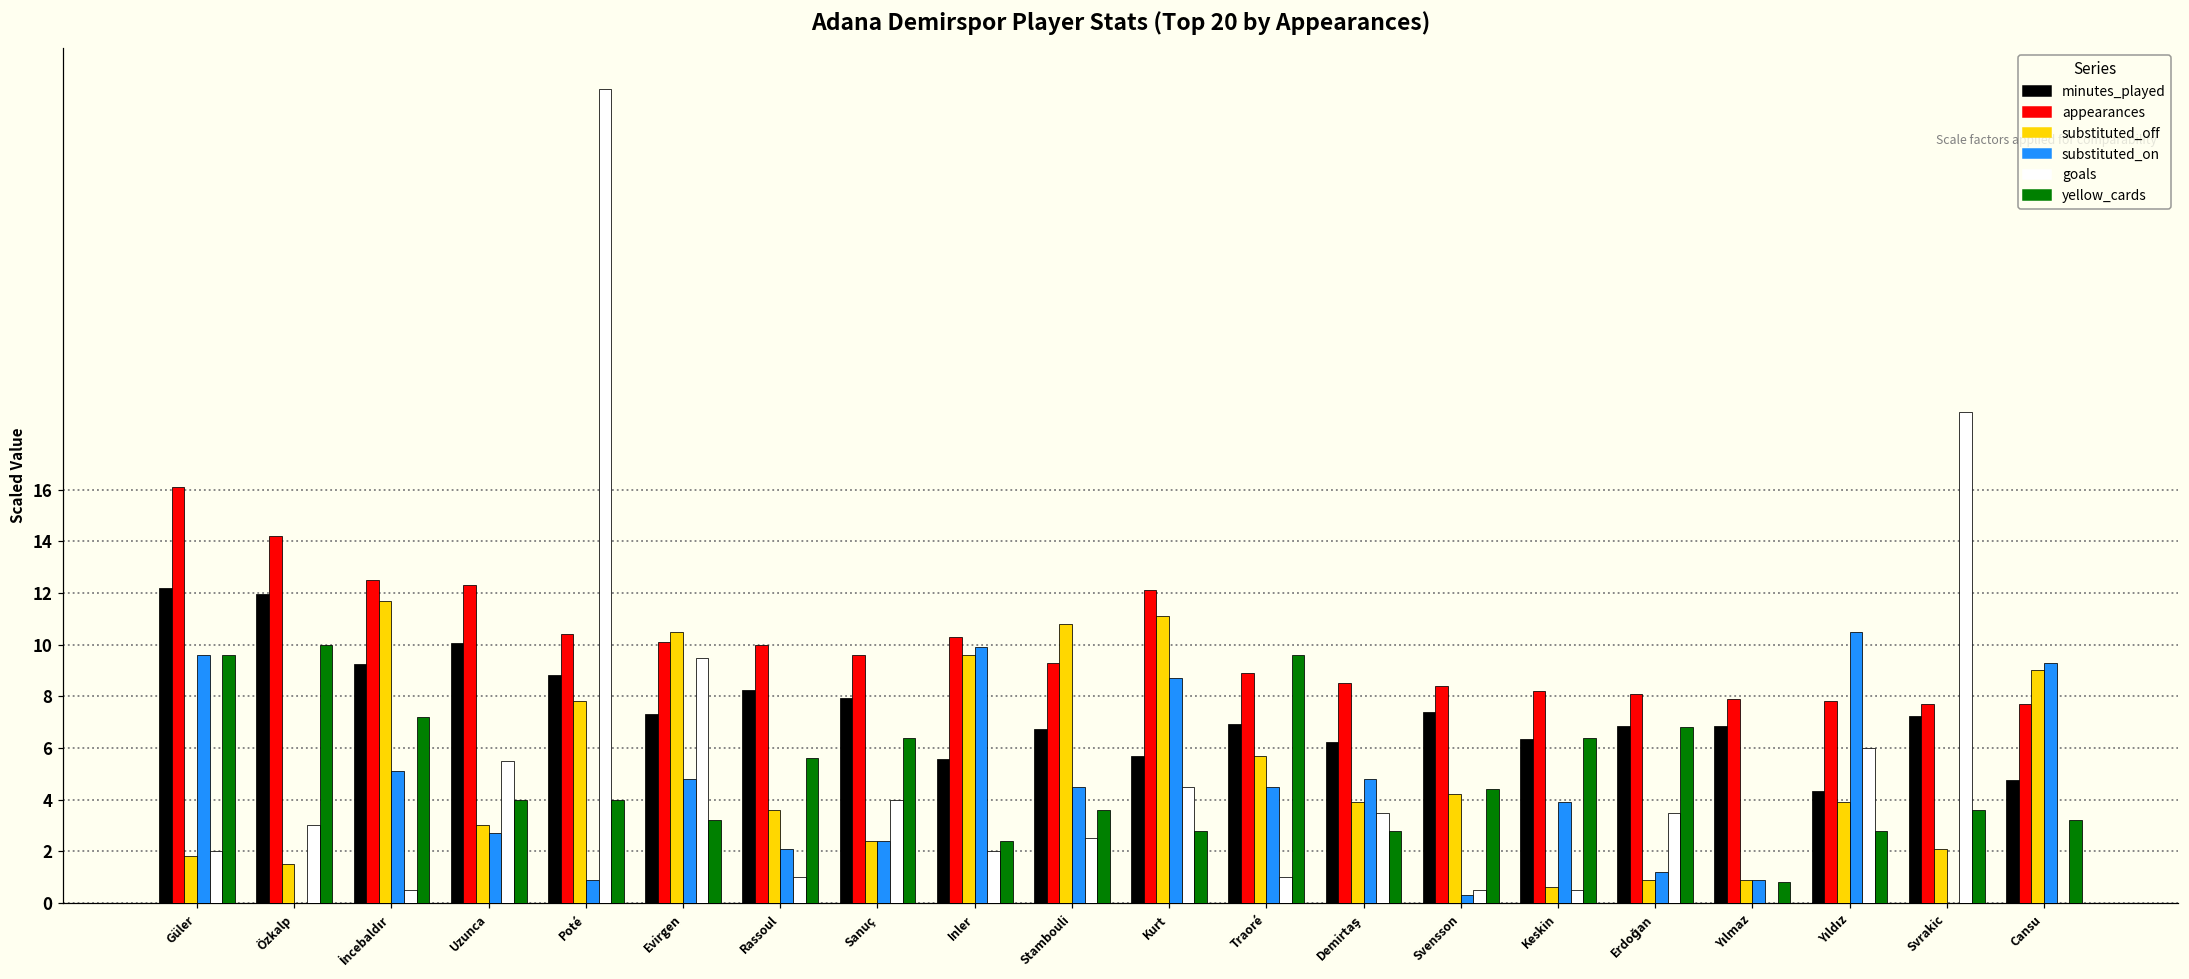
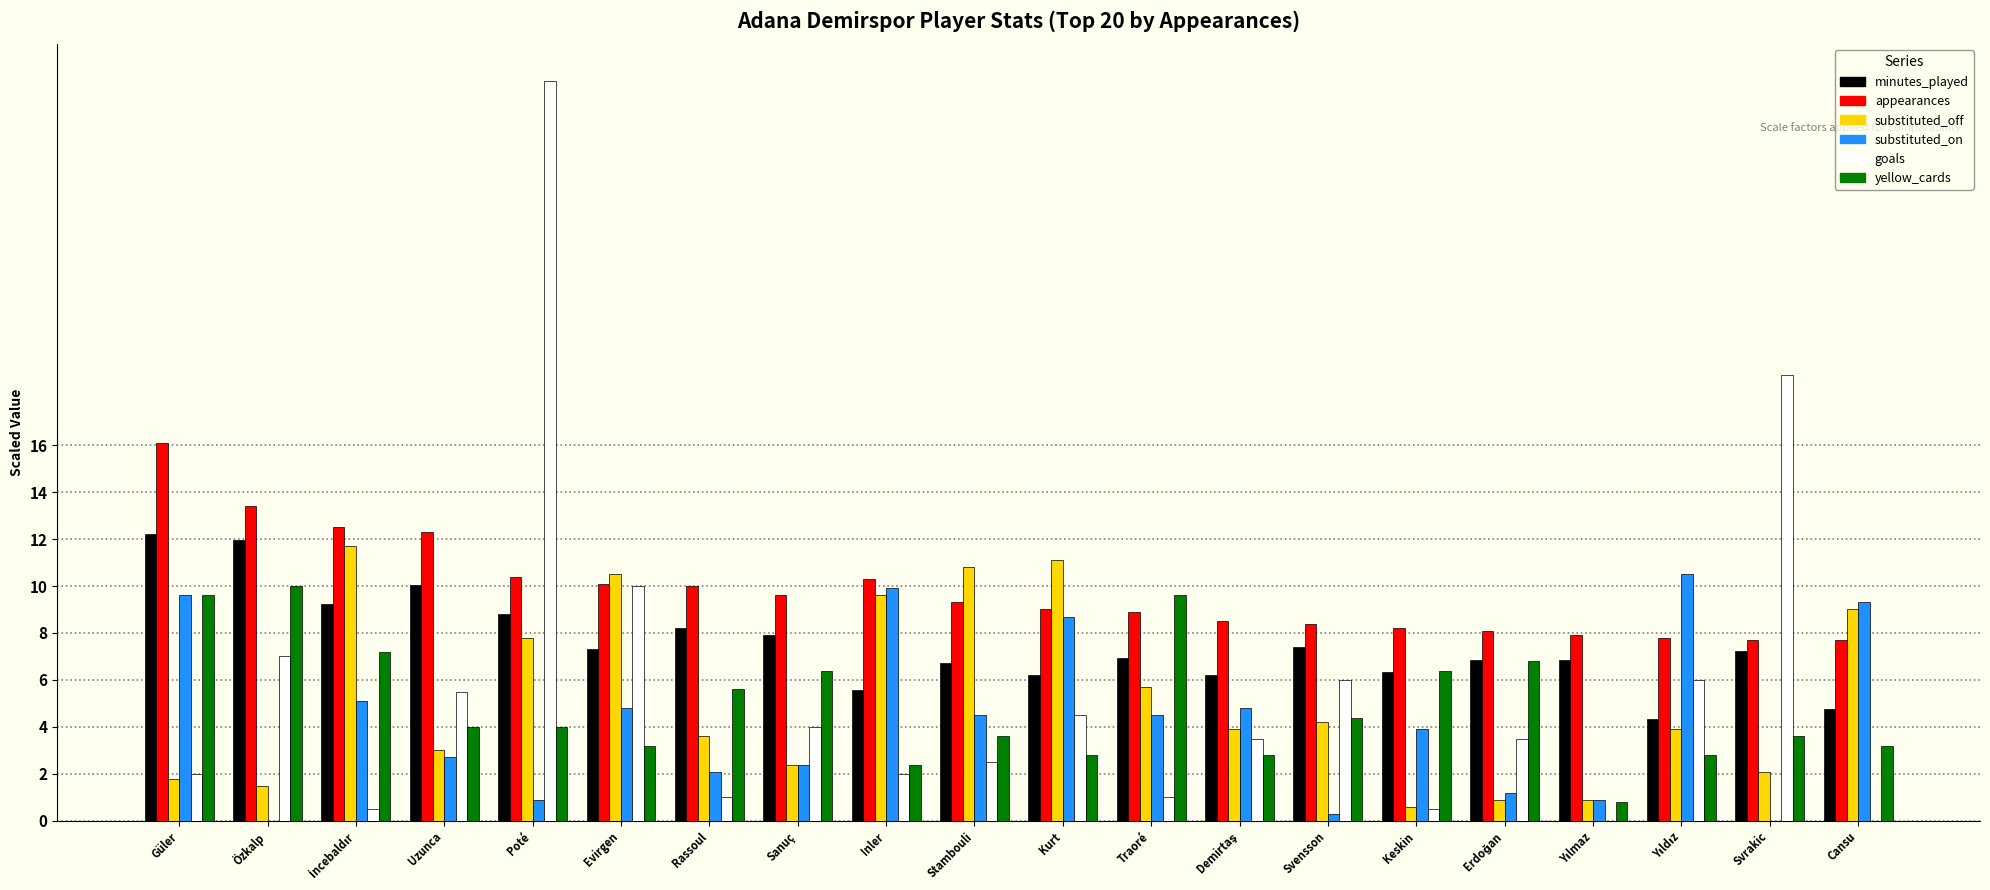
  {
    "minutes_played": {
      "Güler": 12.2,
      "Özkalp": 11.9,
      "İncebaldır": 9.2,
      "Uzunca": 10.1,
      "Poté": 8.8,
      "Evirgen": 7.3,
      "Rassoul": 8.2,
      "Sanuç": 7.9,
      "Inler": 5.6,
      "Stambouli": 6.7,
-     "Kurt": 5.7,
+     "Kurt": 6.2,
      "Traoré": 6.9,
      "Demirtaş": 6.2,
      "Svensson": 7.4,
      "Keskin": 6.3,
      "Erdoğan": 6.9,
      "Yılmaz": 6.9,
      "Yıldız": 4.3,
      "Svrakic": 7.2,
      "Cansu": 4.8
    },
    "appearances": {
      "Güler": 16.1,
-     "Özkalp": 14.2,
+     "Özkalp": 13.4,
      "İncebaldır": 12.5,
      "Uzunca": 12.3,
      "Poté": 10.4,
      "Evirgen": 10.1,
      "Rassoul": 10.0,
      "Sanuç": 9.6,
      "Inler": 10.3,
      "Stambouli": 9.3,
-     "Kurt": 12.1,
+     "Kurt": 9.0,
      "Traoré": 8.9,
      "Demirtaş": 8.5,
      "Svensson": 8.4,
      "Keskin": 8.2,
      "Erdoğan": 8.1,
      "Yılmaz": 7.9,
      "Yıldız": 7.8,
      "Svrakic": 7.7,
      "Cansu": 7.7
    },
    "substituted_off": {
      "Güler": 1.8,
      "Özkalp": 1.5,
      "İncebaldır": 11.7,
      "Uzunca": 3.0,
      "Poté": 7.8,
      "Evirgen": 10.5,
      "Rassoul": 3.6,
      "Sanuç": 2.4,
      "Inler": 9.6,
      "Stambouli": 10.8,
      "Kurt": 11.1,
      "Traoré": 5.7,
      "Demirtaş": 3.9,
      "Svensson": 4.2,
      "Keskin": 0.6,
      "Erdoğan": 0.9,
      "Yılmaz": 0.9,
      "Yıldız": 3.9,
      "Svrakic": 2.1,
      "Cansu": 9.0
    },
    "substituted_on": {
      "Güler": 9.6,
      "Özkalp": 0.0,
      "İncebaldır": 5.1,
      "Uzunca": 2.7,
      "Poté": 0.9,
      "Evirgen": 4.8,
      "Rassoul": 2.1,
      "Sanuç": 2.4,
      "Inler": 9.9,
      "Stambouli": 4.5,
      "Kurt": 8.7,
      "Traoré": 4.5,
      "Demirtaş": 4.8,
      "Svensson": 0.3,
      "Keskin": 3.9,
      "Erdoğan": 1.2,
      "Yılmaz": 0.9,
      "Yıldız": 10.5,
      "Svrakic": 0.0,
      "Cansu": 9.3
    },
    "goals": {
      "Güler": 2.0,
-     "Özkalp": 3.0,
+     "Özkalp": 7.0,
      "İncebaldır": 0.5,
      "Uzunca": 5.5,
      "Poté": 31.5,
-     "Evirgen": 9.5,
+     "Evirgen": 10.0,
      "Rassoul": 1.0,
      "Sanuç": 4.0,
      "Inler": 2.0,
      "Stambouli": 2.5,
      "Kurt": 4.5,
      "Traoré": 1.0,
      "Demirtaş": 3.5,
-     "Svensson": 0.5,
+     "Svensson": 6.0,
      "Keskin": 0.5,
      "Erdoğan": 3.5,
      "Yılmaz": 0.0,
      "Yıldız": 6.0,
      "Svrakic": 19.0,
      "Cansu": 0.0
    },
    "yellow_cards": {
      "Güler": 9.6,
      "Özkalp": 10.0,
      "İncebaldır": 7.2,
      "Uzunca": 4.0,
      "Poté": 4.0,
      "Evirgen": 3.2,
      "Rassoul": 5.6,
      "Sanuç": 6.4,
      "Inler": 2.4,
      "Stambouli": 3.6,
      "Kurt": 2.8,
      "Traoré": 9.6,
      "Demirtaş": 2.8,
      "Svensson": 4.4,
      "Keskin": 6.4,
      "Erdoğan": 6.8,
      "Yılmaz": 0.8,
      "Yıldız": 2.8,
      "Svrakic": 3.6,
      "Cansu": 3.2
    }
  }
